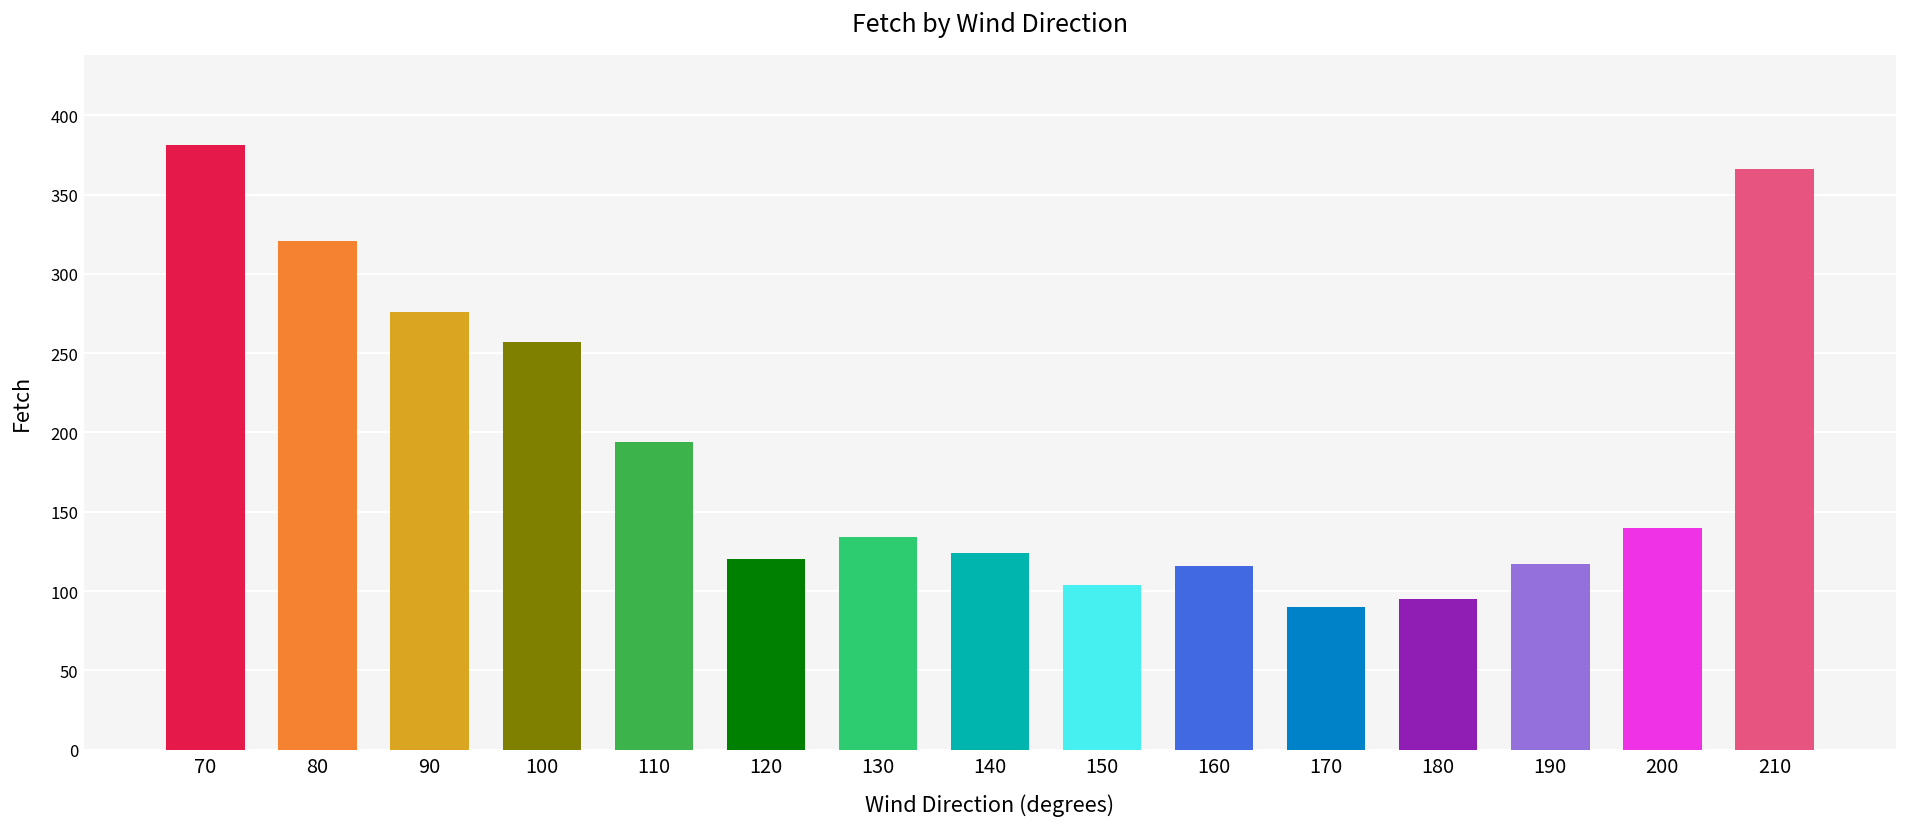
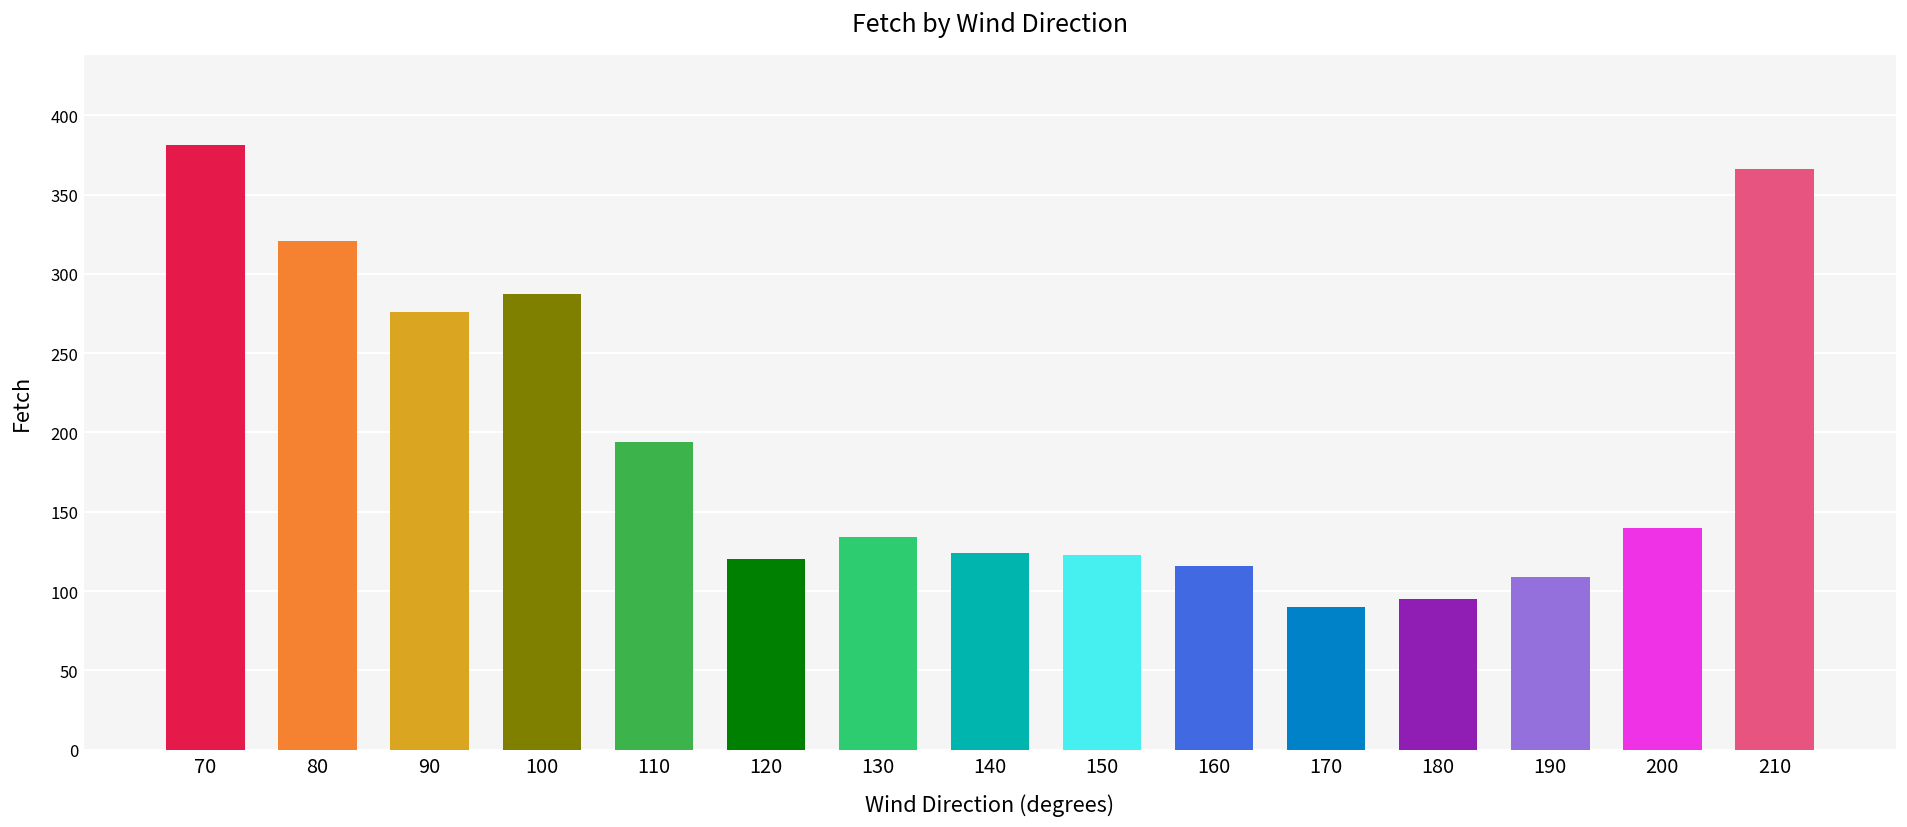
  {
    "70": 381,
    "80": 321,
    "90": 276,
-   "100": 257,
+   "100": 287,
    "110": 194,
    "120": 120,
    "130": 134,
    "140": 124,
-   "150": 104,
+   "150": 123,
    "160": 116,
    "170": 90,
    "180": 95,
-   "190": 117,
+   "190": 109,
    "200": 140,
    "210": 366
  }
